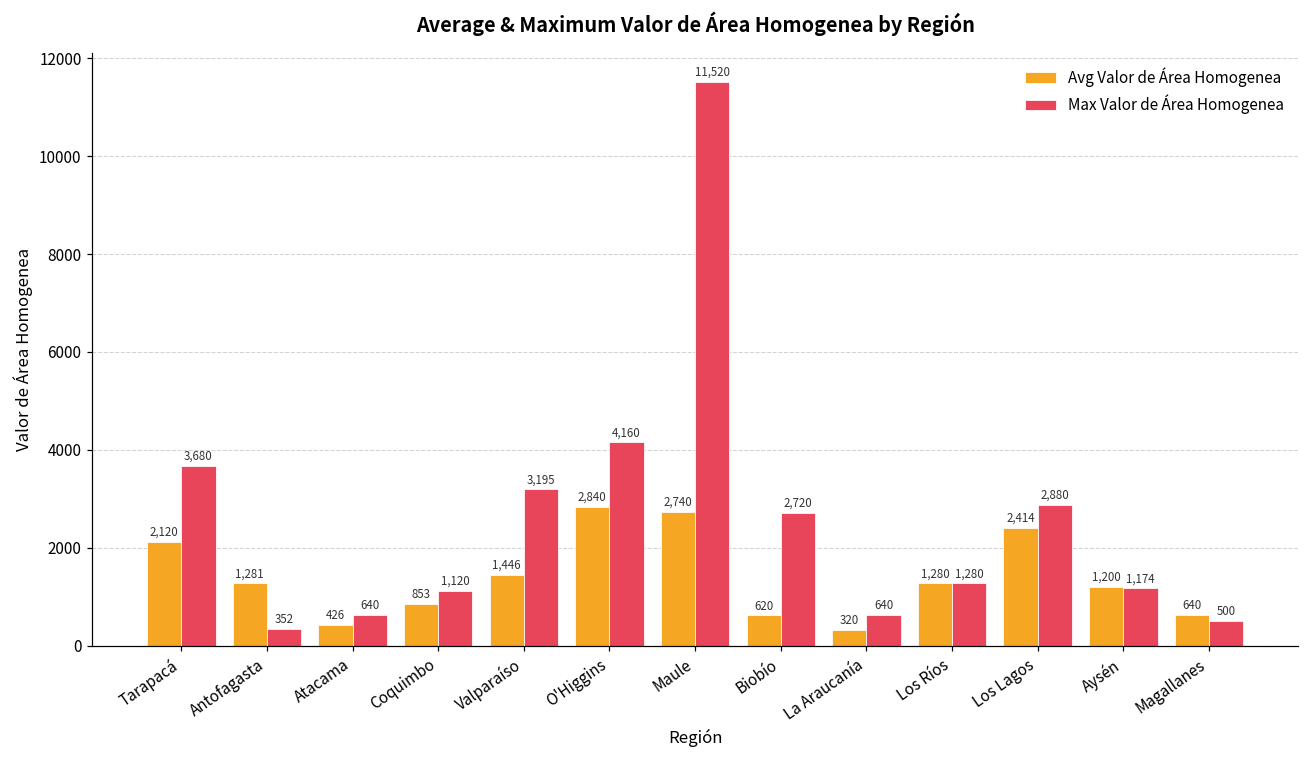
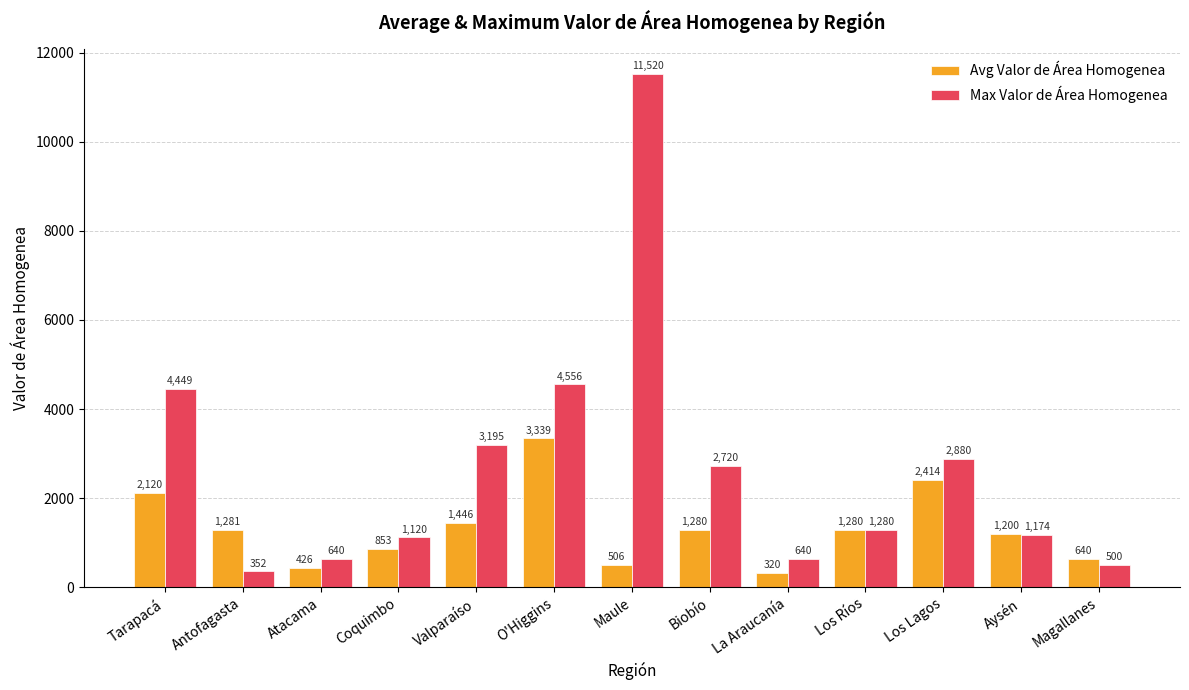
  {
    "Avg Valor de Área Homogenea": {
      "Tarapacá": "2,120",
      "Antofagasta": "1,281",
      "Coquimbo": "853",
-     "O'Higgins": "2,840",
-     "Maule": "2,740",
-     "Biobío": "620",
+     "O'Higgins": "3,339",
+     "Maule": "506",
+     "Biobío": "1,280",
      "La Araucanía": "320",
      "Los Ríos": "1,280",
      "Los Lagos": "2,414",
      "Aysén": "1,200",
      "Magallanes": "640"
    },
    "Max Valor de Área Homogenea": {
-     "Tarapacá": "3,680",
+     "Tarapacá": "4,449",
      "Antofagasta": "352",
      "Atacama": "640",
      "Coquimbo": "1,120",
      "Valparaíso": "3,195",
-     "O'Higgins": "4,160",
+     "O'Higgins": "4,556",
      "Maule": "11,520",
      "Biobío": "2,720",
      "La Araucanía": "640",
      "Los Ríos": "1,280",
      "Los Lagos": "2,880",
      "Aysén": "1,174",
      "Magallanes": "500"
    }
  }
